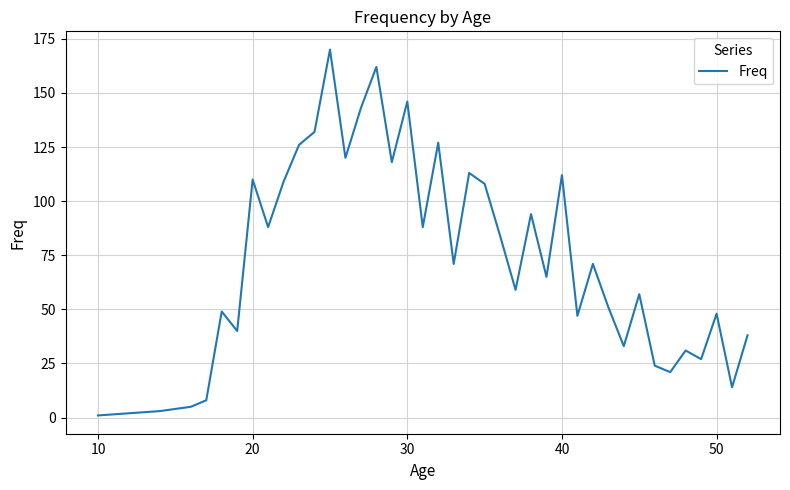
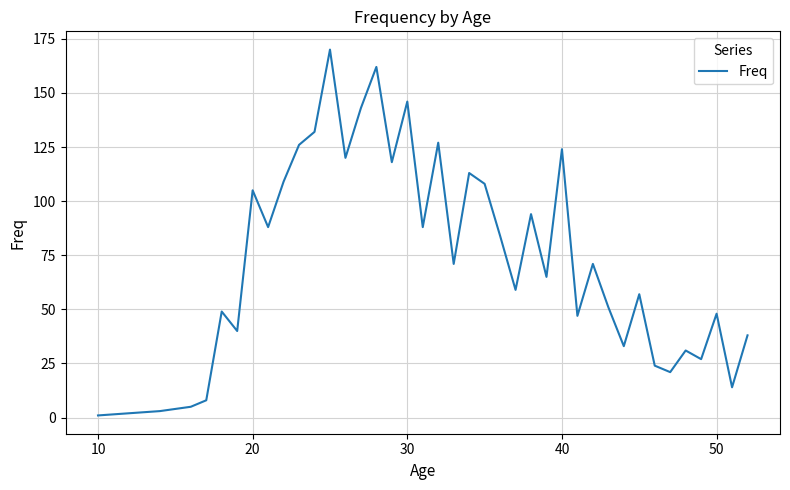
  {
    "10": 1,
-   "20": 110,
+   "20": 105,
    "30": 146,
-   "40": 112,
+   "40": 124,
    "50": 48
  }
